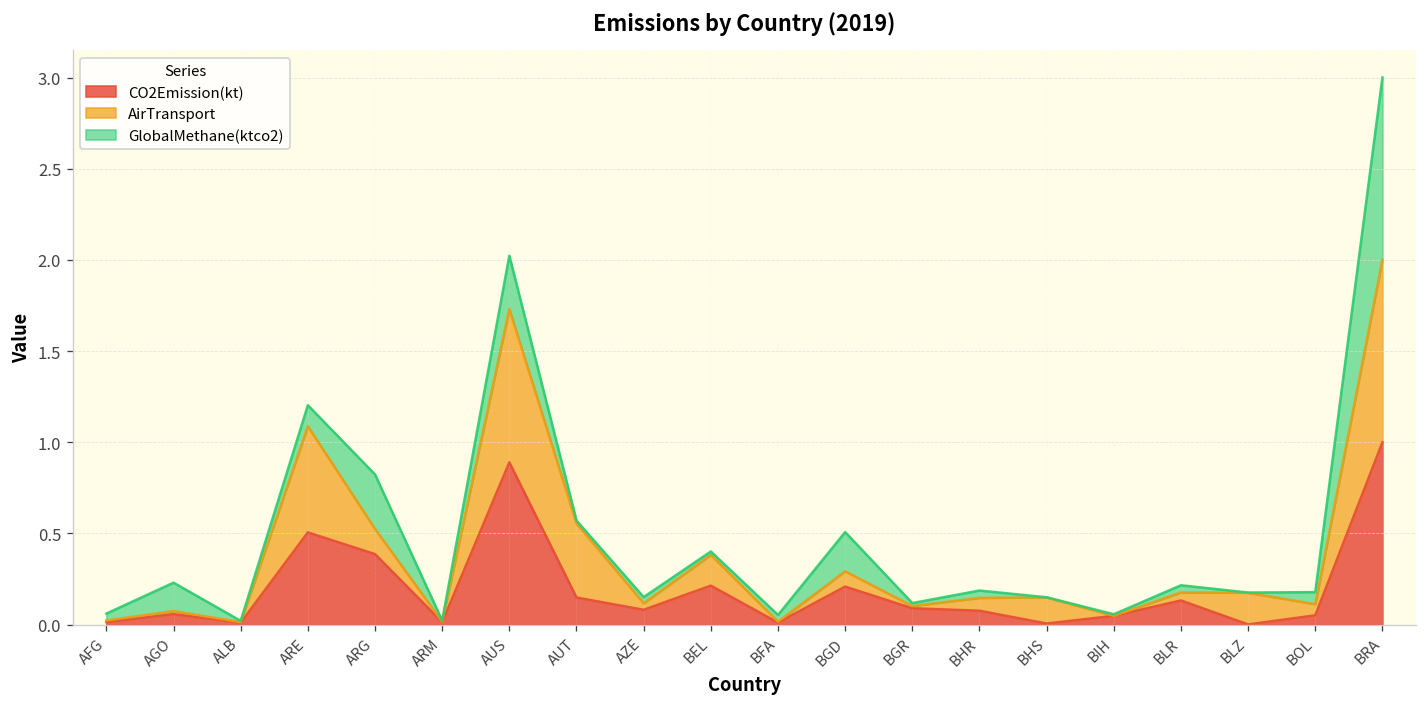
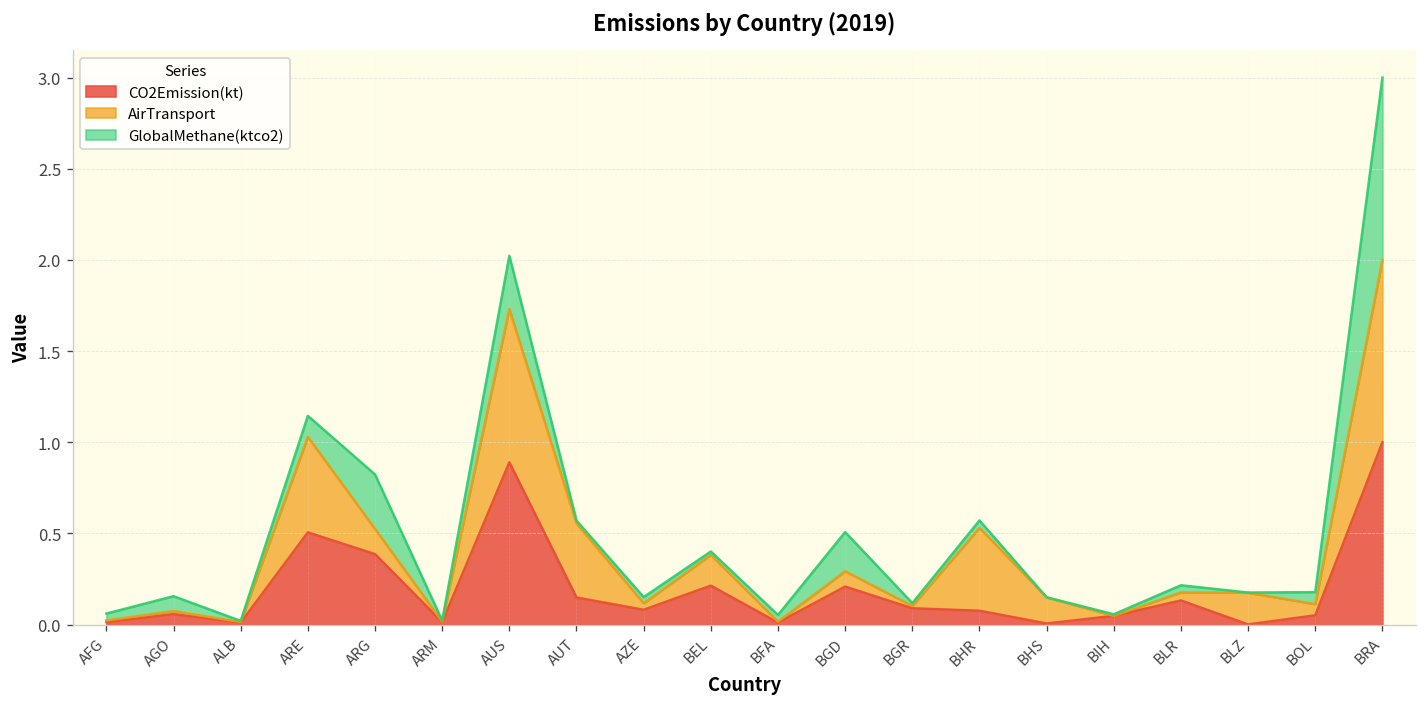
  {
    "CO2Emission(kt)": {
      "AGO": 0.06,
      "ARE": 0.51,
      "ARG": 0.39,
      "AUS": 0.89,
      "AUT": 0.15,
      "AZE": 0.08,
      "BEL": 0.21,
      "BGD": 0.21,
      "BHR": 0.08,
      "BHS": 0.01,
      "BLR": 0.13,
      "BLZ": 0.00,
      "BOL": 0.05,
      "BRA": 1.00
    },
    "AirTransport": {
      "AGO": 0.02,
-     "ARE": 0.58,
+     "ARE": 0.52,
      "ARG": 0.14,
      "AUS": 0.84,
      "AZE": 0.04,
      "BEL": 0.17,
      "BGD": 0.08,
-     "BHR": 0.07,
+     "BHR": 0.45,
      "BLR": 0.04,
      "BOL": 0.06,
      "BRA": 1.00
    },
    "GlobalMethane(ktco2)": {
      "AFG": 0.04,
-     "AGO": 0.16,
+     "AGO": 0.08,
      "ARE": 0.12,
      "ARG": 0.30,
      "AUS": 0.29,
      "AZE": 0.03,
      "BEL": 0.02,
      "BFA": 0.04,
      "BGD": 0.21,
      "BHR": 0.04,
      "BLR": 0.04,
      "BOL": 0.07,
      "BRA": 1.00
    }
  }
